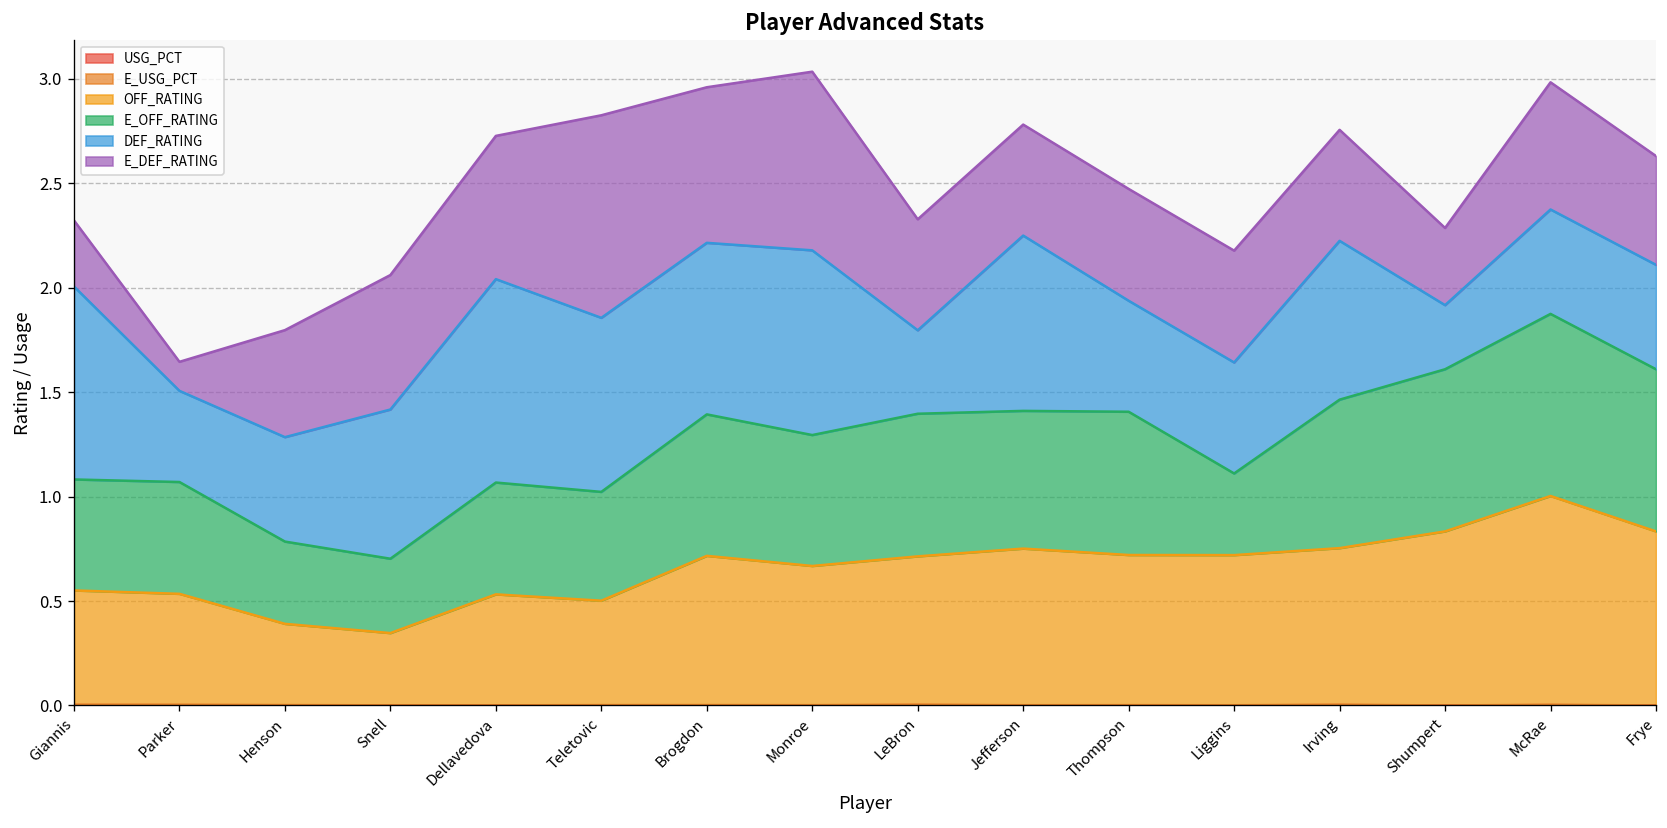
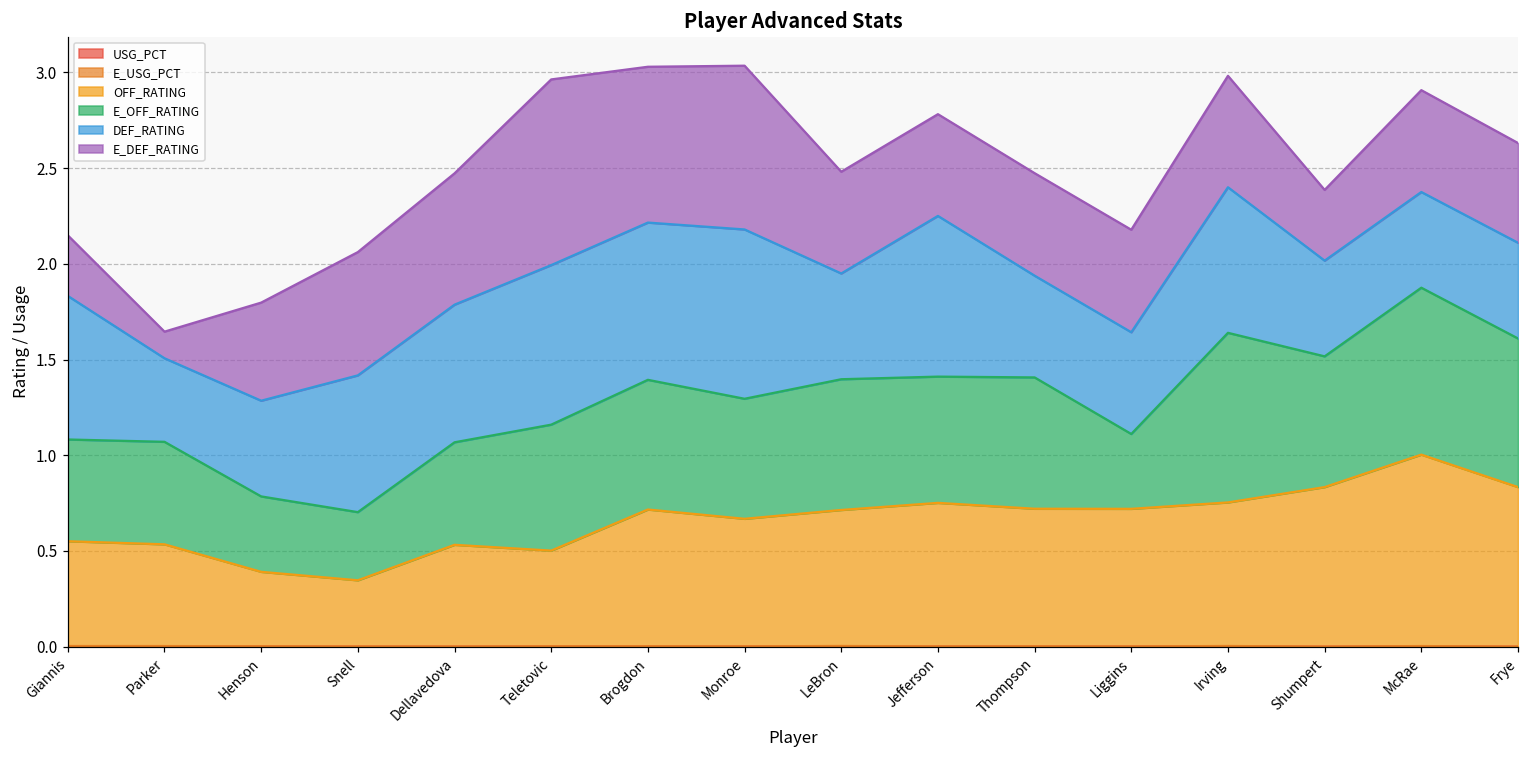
  {
    "E_OFF_RATING": {
      "Giannis": 0.53,
      "Parker": 0.54,
      "Henson": 0.39,
      "Snell": 0.36,
      "Dellavedova": 0.54,
-     "Teletovic": 0.52,
+     "Teletovic": 0.66,
      "Brogdon": 0.68,
      "Monroe": 0.63,
      "LeBron": 0.68,
      "Jefferson": 0.66,
      "Thompson": 0.69,
      "Liggins": 0.39,
-     "Irving": 0.71,
-     "Shumpert": 0.78,
+     "Irving": 0.89,
+     "Shumpert": 0.68,
      "McRae": 0.87,
      "Frye": 0.78
    },
    "DEF_RATING": {
-     "Giannis": 0.92,
+     "Giannis": 0.75,
      "Parker": 0.44,
      "Henson": 0.50,
      "Snell": 0.71,
-     "Dellavedova": 0.97,
+     "Dellavedova": 0.72,
      "Teletovic": 0.83,
      "Brogdon": 0.82,
      "Monroe": 0.88,
-     "LeBron": 0.40,
+     "LeBron": 0.55,
      "Jefferson": 0.84,
      "Thompson": 0.53,
      "Liggins": 0.53,
      "Irving": 0.76,
-     "Shumpert": 0.31,
+     "Shumpert": 0.50,
      "McRae": 0.50,
      "Frye": 0.50
    },
    "E_DEF_RATING": {
      "Giannis": 0.32,
      "Parker": 0.14,
      "Henson": 0.51,
      "Snell": 0.64,
      "Dellavedova": 0.69,
      "Teletovic": 0.97,
-     "Brogdon": 0.75,
+     "Brogdon": 0.81,
      "Monroe": 0.86,
      "LeBron": 0.53,
      "Jefferson": 0.53,
      "Thompson": 0.54,
      "Liggins": 0.54,
-     "Irving": 0.53,
+     "Irving": 0.58,
      "Shumpert": 0.37,
-     "McRae": 0.61,
+     "McRae": 0.53,
      "Frye": 0.52
    }
  }
